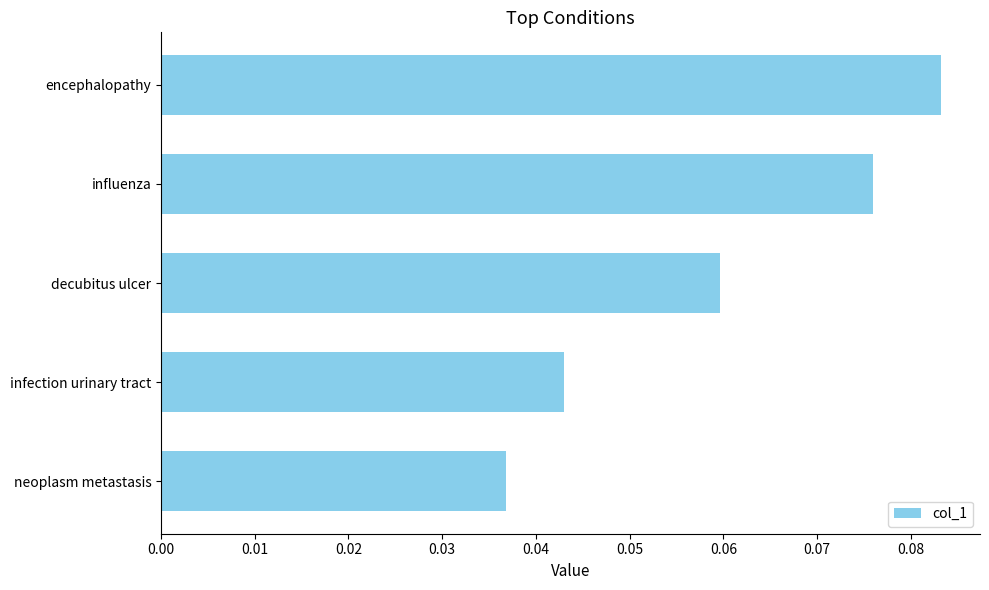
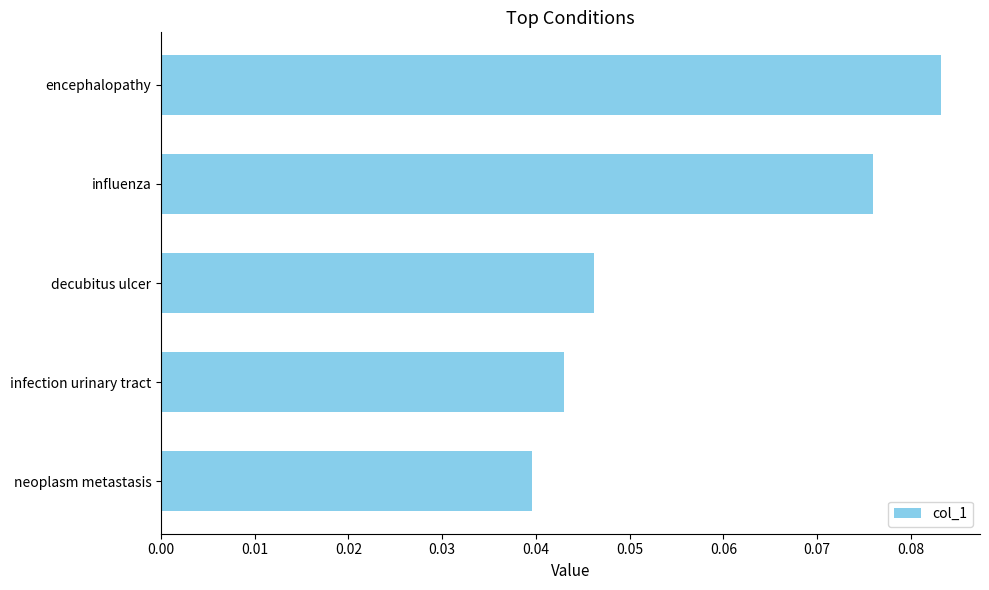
  {
    "encephalopathy": 0.083,
    "influenza": 0.076,
-   "decubitus ulcer": 0.060,
+   "decubitus ulcer": 0.046,
    "infection urinary tract": 0.043,
-   "neoplasm metastasis": 0.037
+   "neoplasm metastasis": 0.040
  }
